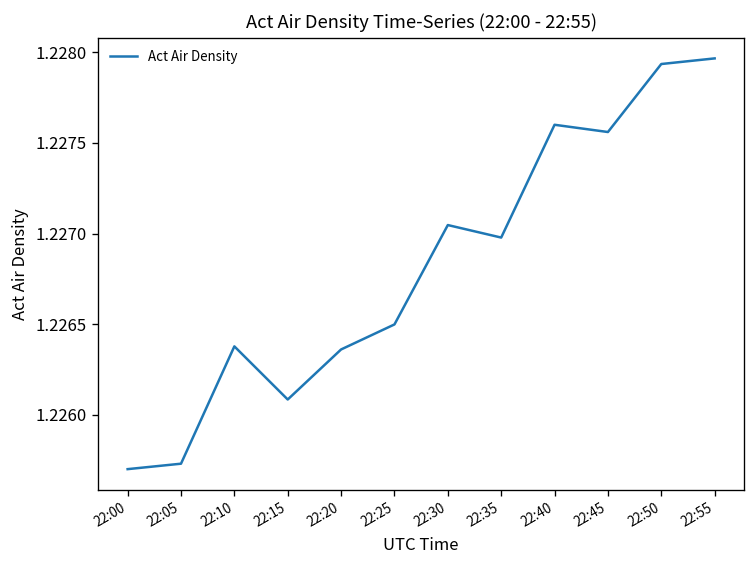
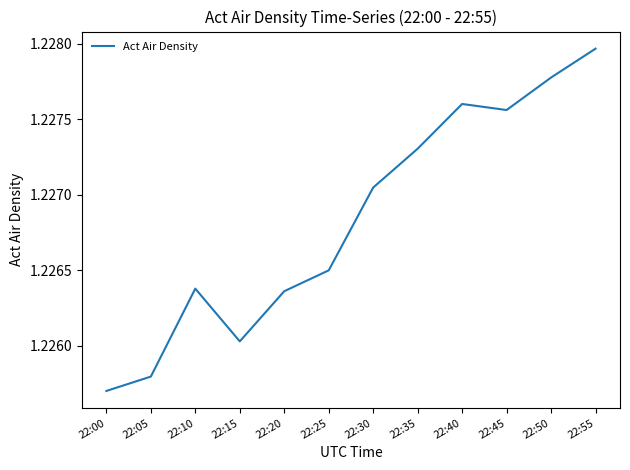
  {
    "22:00": 1.22570,
-   "22:05": 1.22573,
+   "22:05": 1.22580,
    "22:10": 1.22638,
-   "22:15": 1.22609,
+   "22:15": 1.22603,
    "22:20": 1.22636,
    "22:25": 1.22650,
    "22:30": 1.22705,
-   "22:35": 1.22698,
+   "22:35": 1.22730,
    "22:40": 1.22760,
    "22:45": 1.22756,
-   "22:50": 1.22794,
+   "22:50": 1.22778,
    "22:55": 1.22797
  }
